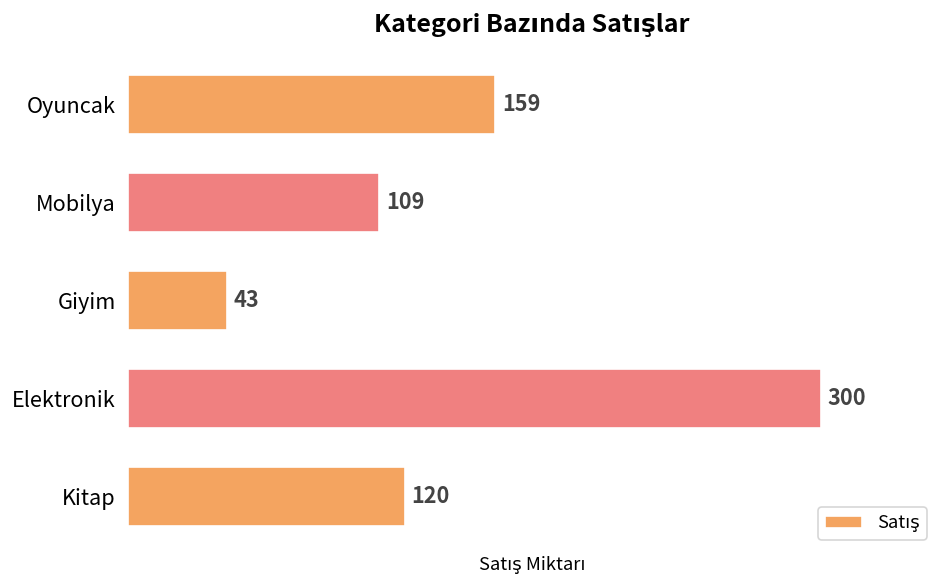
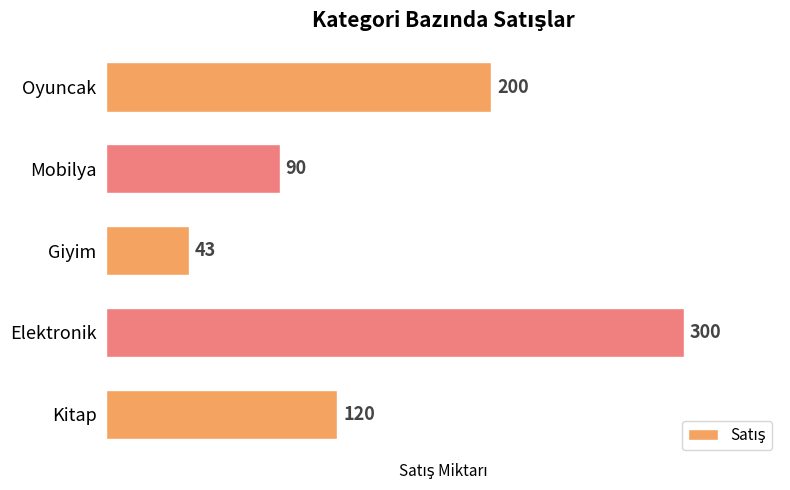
  {
-   "Oyuncak": 159,
-   "Mobilya": 109,
+   "Oyuncak": 200,
+   "Mobilya": 90,
    "Giyim": 43,
    "Elektronik": 300,
    "Kitap": 120
  }
